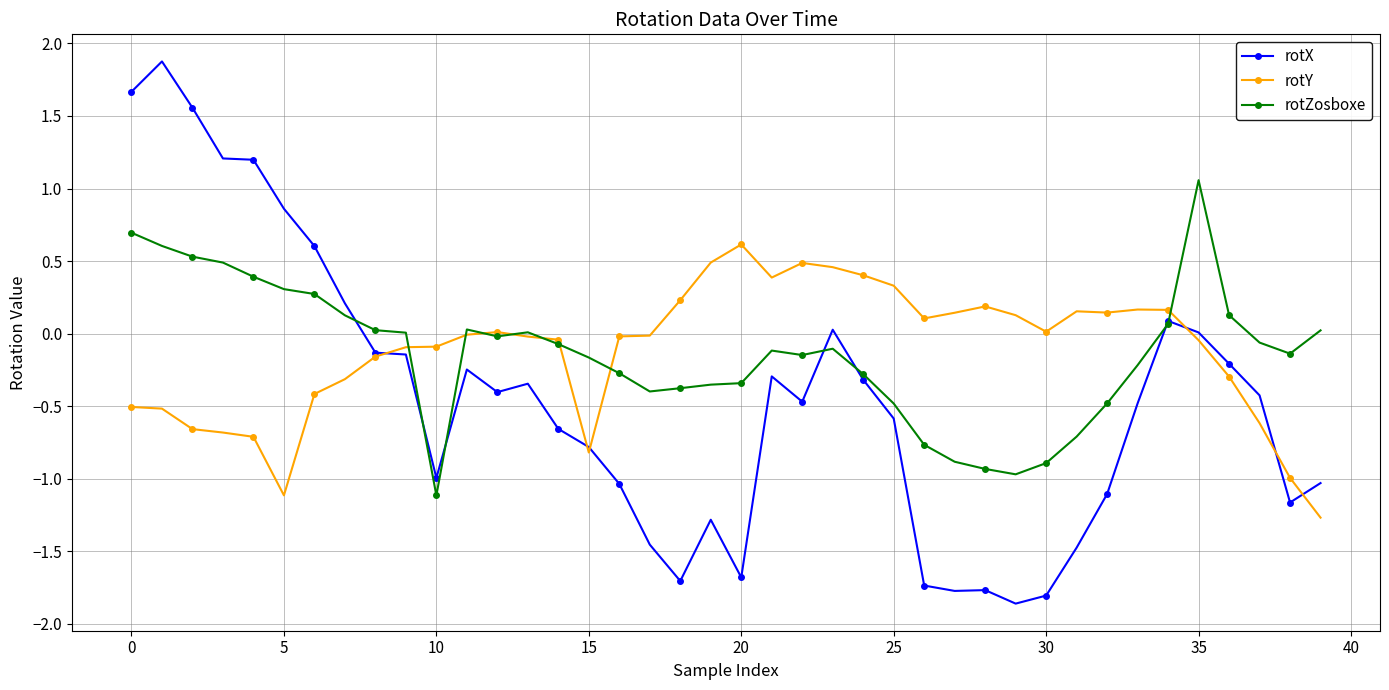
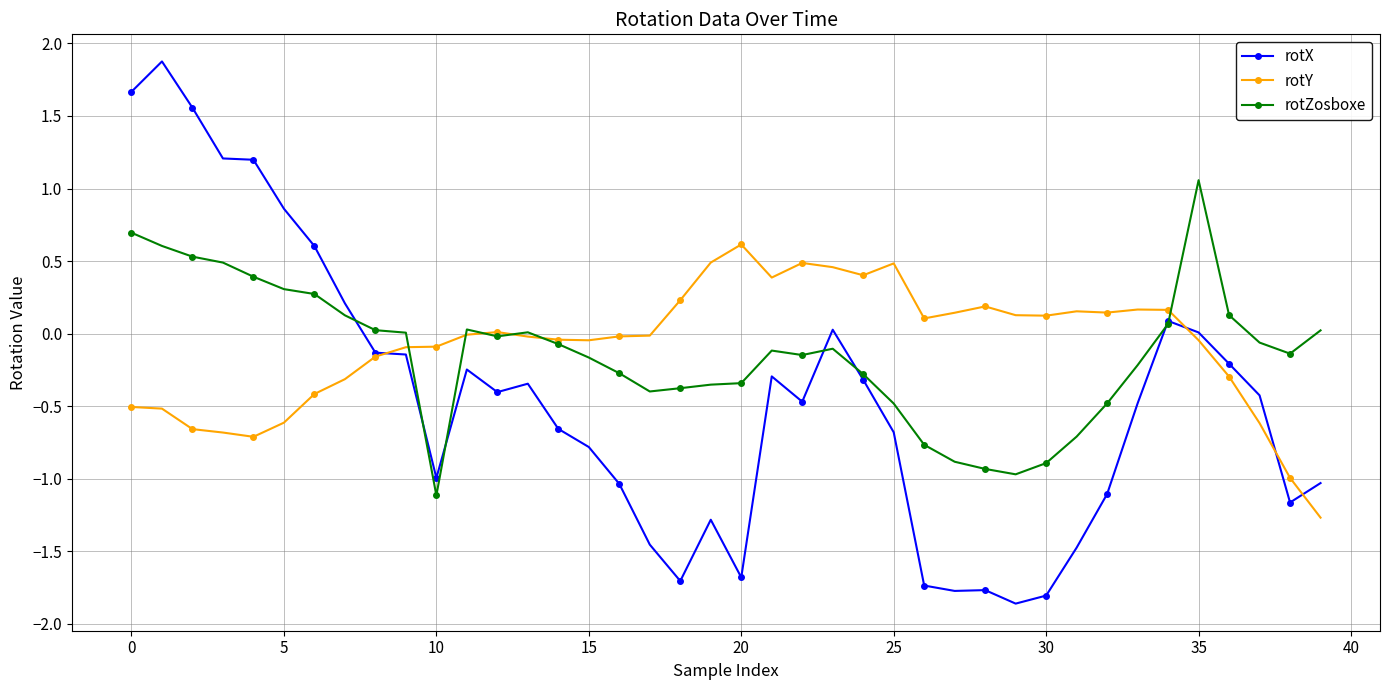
  {
    "rotX": {
      "0": 1.67,
      "5": 0.86,
      "10": -1.00,
      "15": -0.78,
      "20": -1.68,
-     "25": -0.59,
+     "25": -0.68,
      "30": -1.81,
      "35": 0.01
    },
    "rotY": {
      "0": -0.51,
-     "5": -1.12,
+     "5": -0.61,
      "10": -0.09,
-     "15": -0.82,
+     "15": -0.05,
      "20": 0.61,
-     "25": 0.33,
-     "30": 0.01,
+     "25": 0.48,
+     "30": 0.12,
      "35": -0.05
    },
    "rotZosboxe": {
      "0": 0.70,
      "5": 0.31,
      "10": -1.12,
      "15": -0.17,
      "20": -0.34,
      "25": -0.48,
      "30": -0.89,
      "35": 1.06
    }
  }
